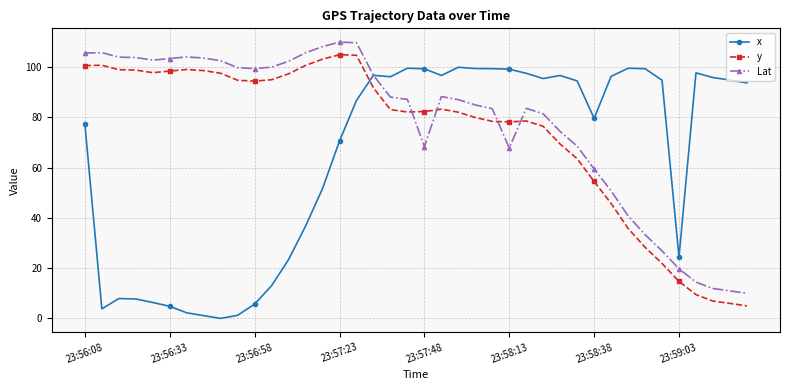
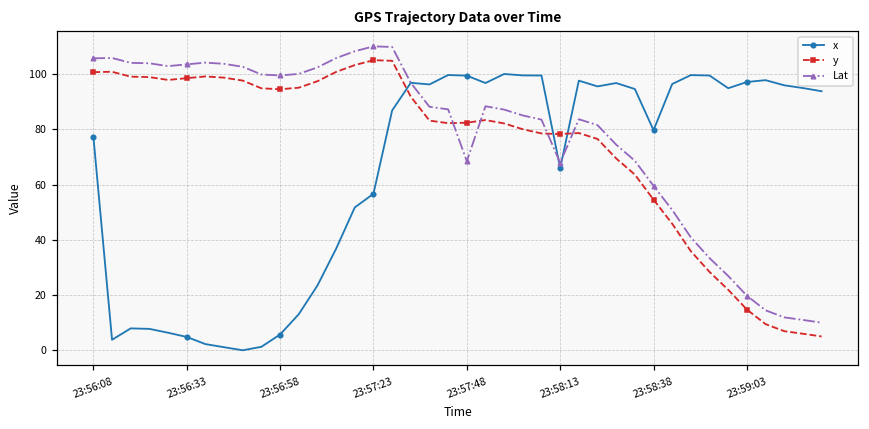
  {
    "x": {
      "23:56:08": 77,
      "23:56:33": 5,
      "23:56:58": 6,
-     "23:57:23": 71,
+     "23:57:23": 57,
      "23:57:48": 99,
-     "23:58:13": 99,
+     "23:58:13": 66,
      "23:58:38": 80,
-     "23:59:03": 24
+     "23:59:03": 97
    },
    "y": {
      "23:56:08": 101,
      "23:56:33": 98,
      "23:56:58": 94,
      "23:57:23": 105,
      "23:57:48": 82,
      "23:58:13": 78,
      "23:58:38": 55,
      "23:59:03": 15
    },
    "Lat": {
      "23:56:08": 106,
      "23:56:33": 103,
      "23:56:58": 99,
      "23:57:23": 110,
      "23:57:48": 68,
      "23:58:13": 68,
      "23:58:38": 60,
      "23:59:03": 20
    }
  }
